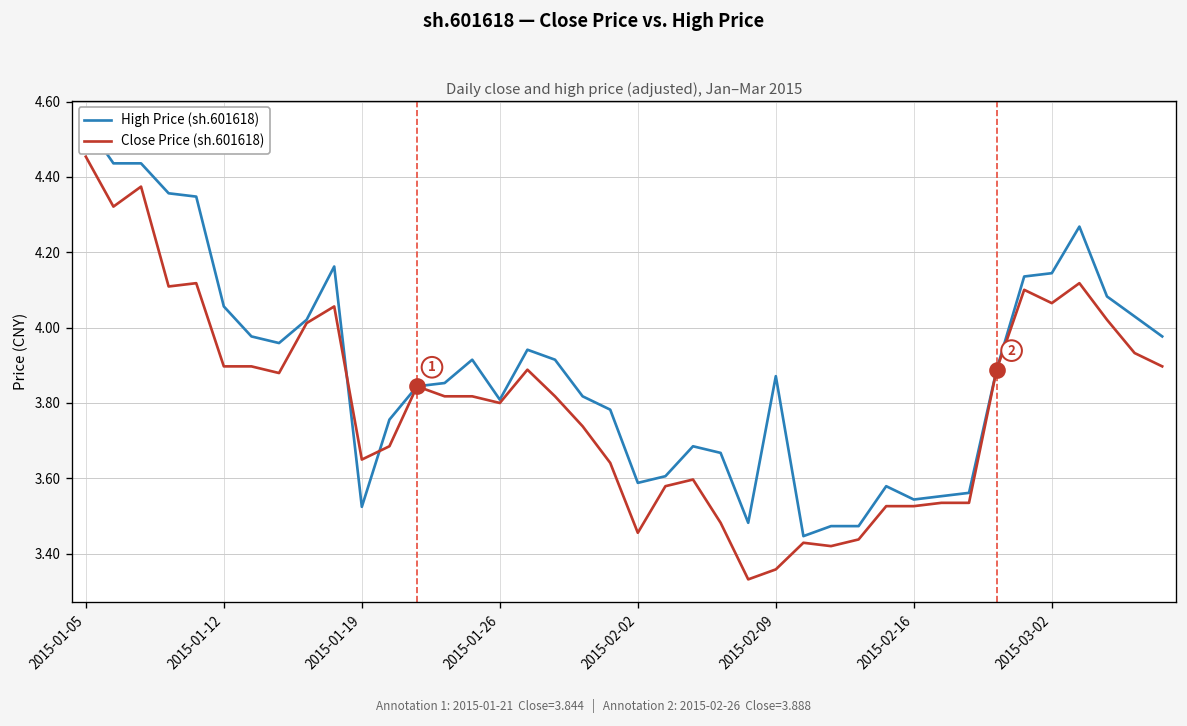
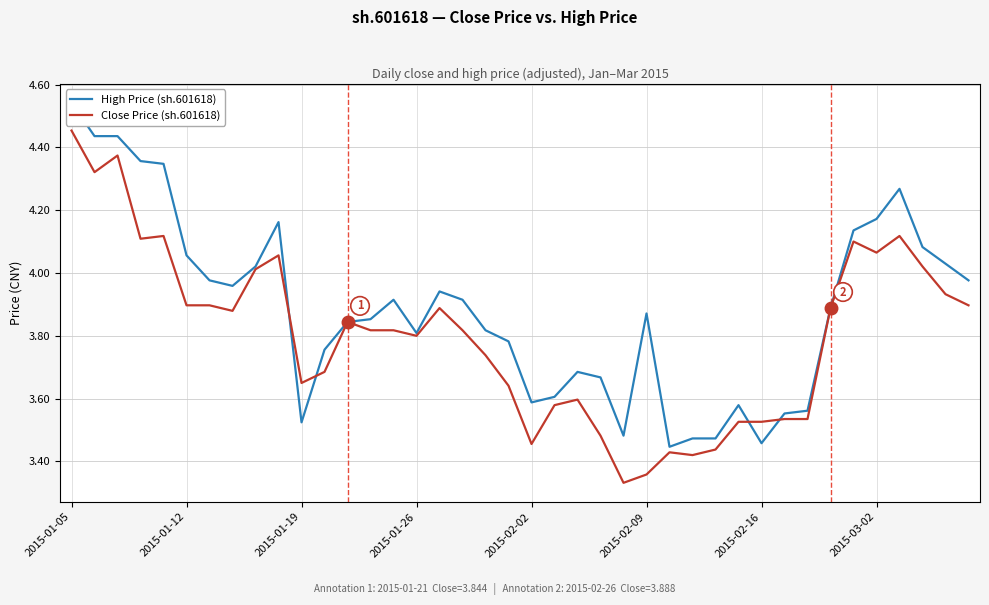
  {
    "High Price (sh.601618)": {
      "2015-01-12": 4.06,
      "2015-01-19": 3.52,
      "2015-01-26": 3.81,
      "2015-02-02": 3.59,
      "2015-02-09": 3.87,
-     "2015-02-16": 3.54,
-     "2015-03-02": 4.14
+     "2015-02-16": 3.46,
+     "2015-03-02": 4.17
    }
  }
